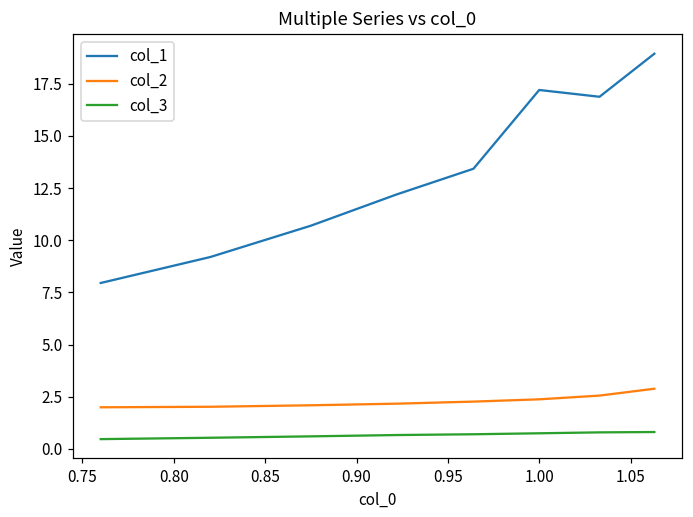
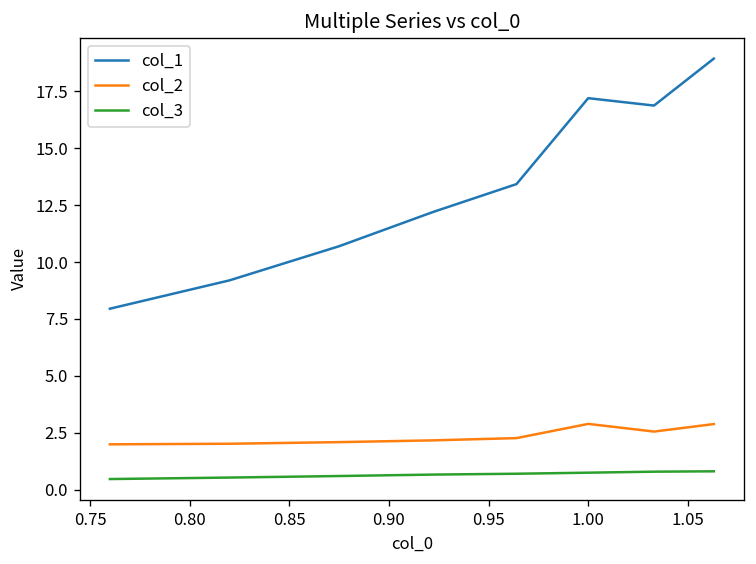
  {
    "col_1": {
      "1.00": 17.2
    },
    "col_2": {
-     "1.00": 2.4
+     "1.00": 2.9
    },
    "col_3": {
      "1.00": 0.7
    }
  }
